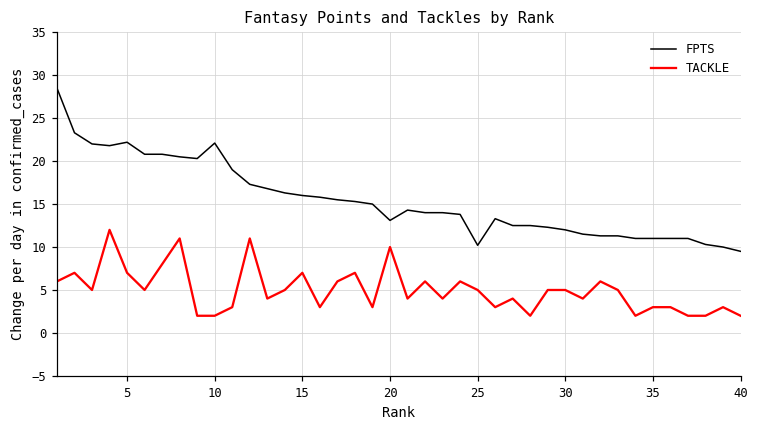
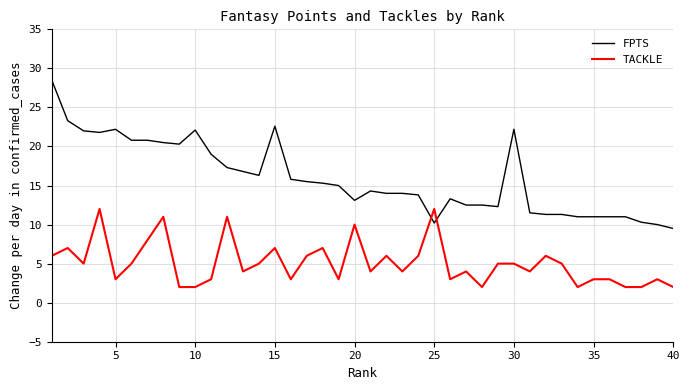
  {
    "FPTS": {
      "5": 22,
      "10": 22,
-     "15": 16,
+     "15": 23,
      "20": 13,
      "25": 10,
-     "30": 12,
+     "30": 22,
      "35": 11,
      "40": 10
    },
    "TACKLE": {
-     "5": 7,
+     "5": 3,
      "10": 2,
      "15": 7,
      "20": 10,
-     "25": 5,
+     "25": 12,
      "30": 5,
      "35": 3,
      "40": 2
    }
  }
